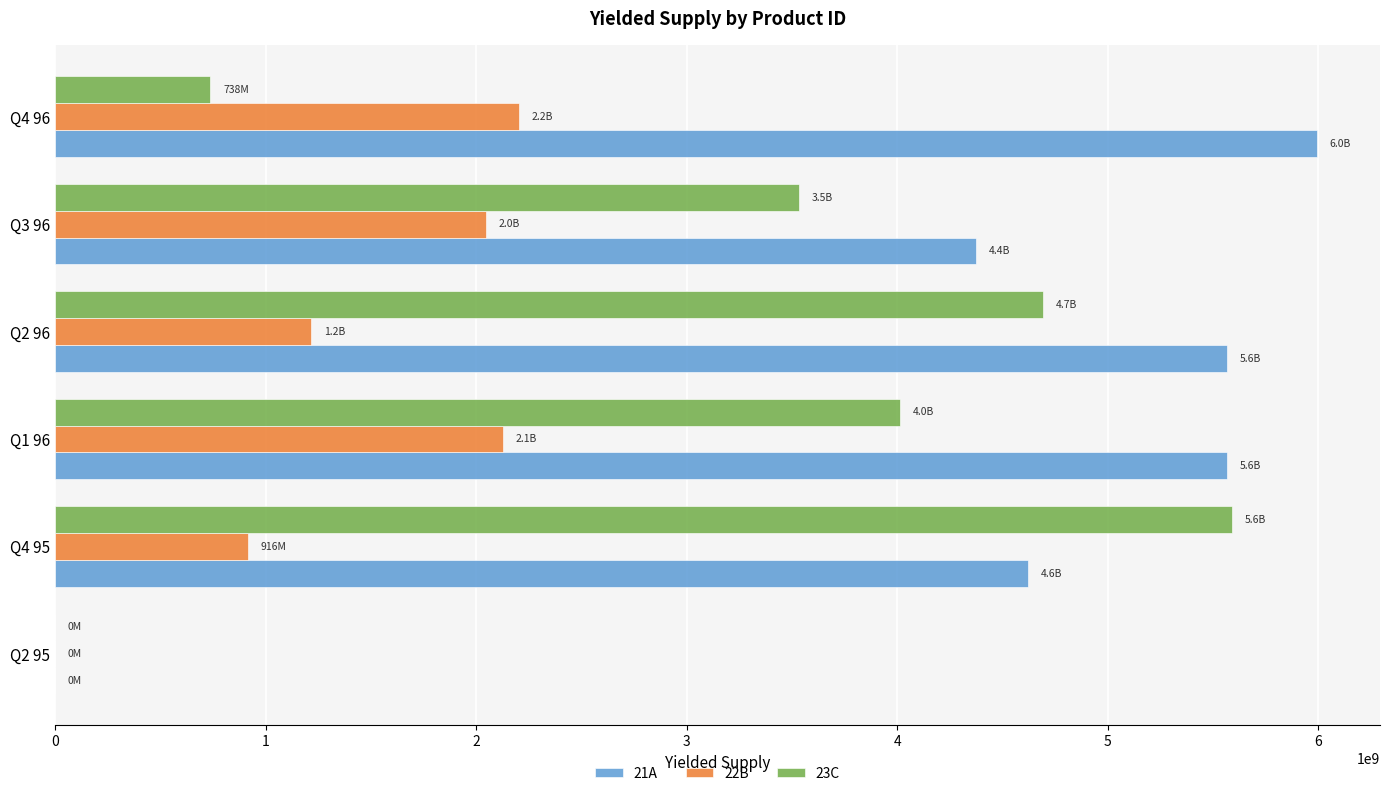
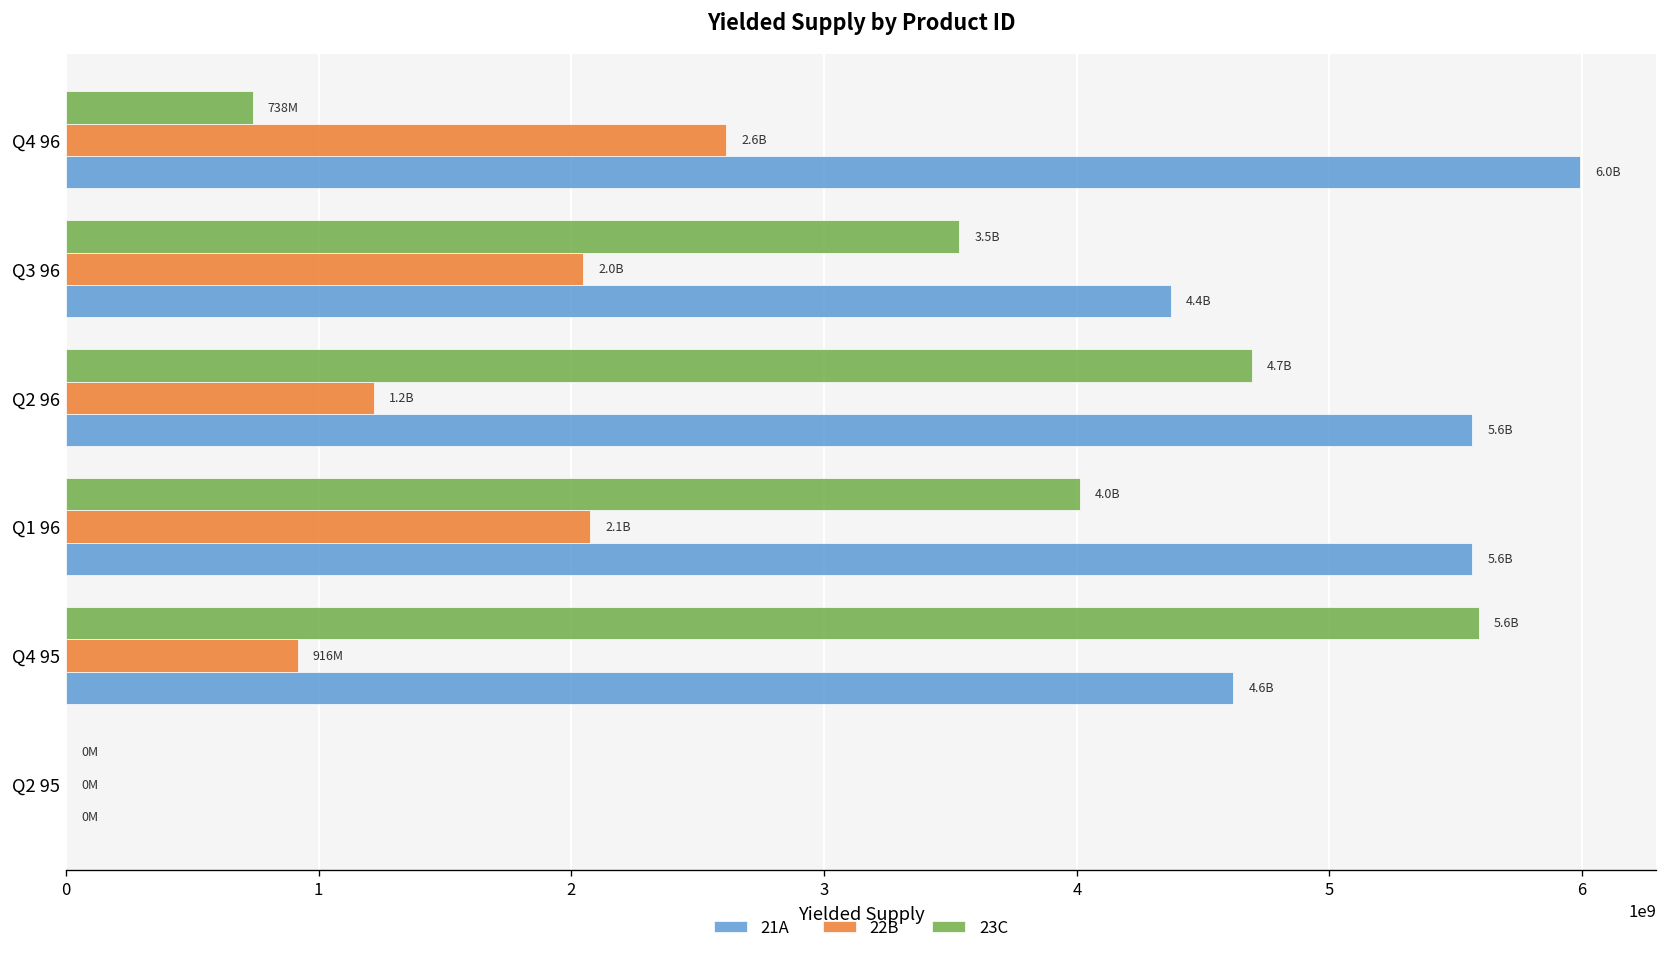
  {
    "21A": {
      "Q4 96": "6.0B",
      "Q3 96": "4.4B",
      "Q2 96": "5.6B",
      "Q1 96": "5.6B",
      "Q4 95": "4.6B",
      "Q2 95": "0M"
    },
    "22B": {
-     "Q4 96": "2.2B",
+     "Q4 96": "2.6B",
      "Q3 96": "2.0B",
      "Q2 96": "1.2B",
-     "Q1 96": "2130000000",
+     "Q1 96": "2070000000",
      "Q4 95": "916M",
      "Q2 95": "0M"
    },
    "23C": {
      "Q4 96": "738M",
      "Q3 96": "3.5B",
      "Q2 96": "4.7B",
      "Q1 96": "4.0B",
      "Q4 95": "5.6B",
      "Q2 95": "0M"
    }
  }
